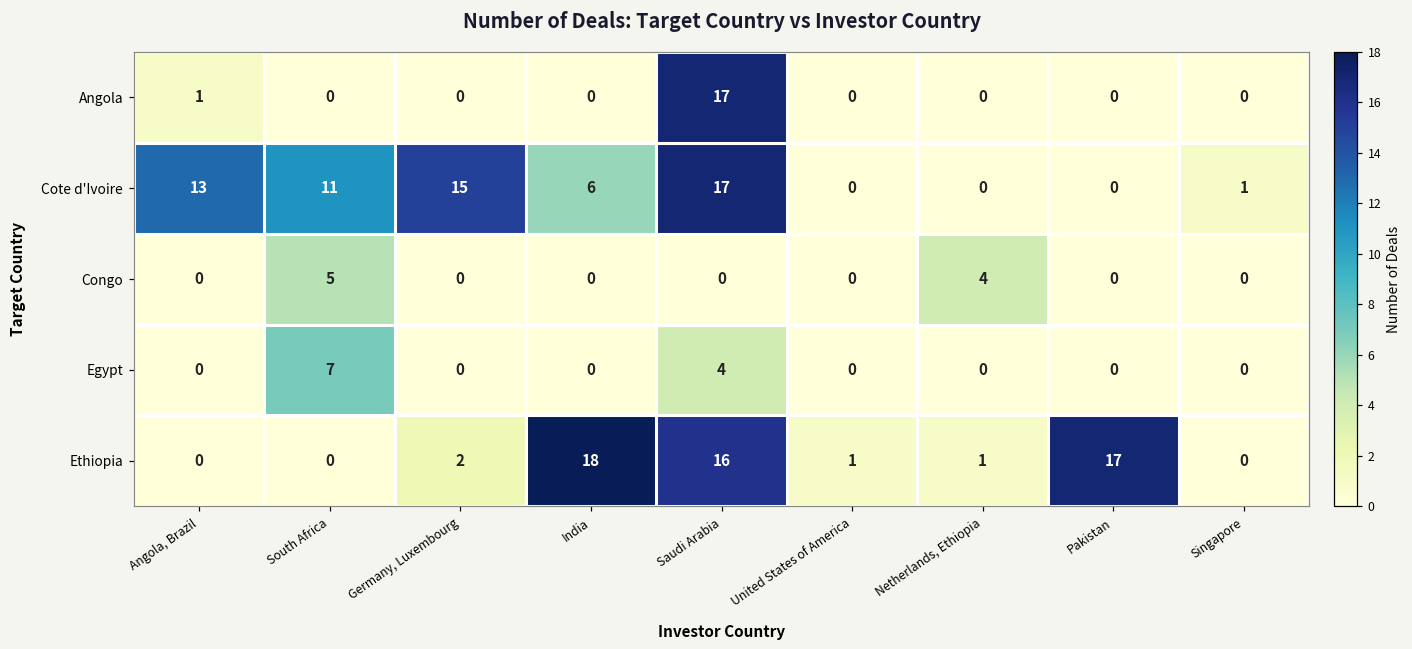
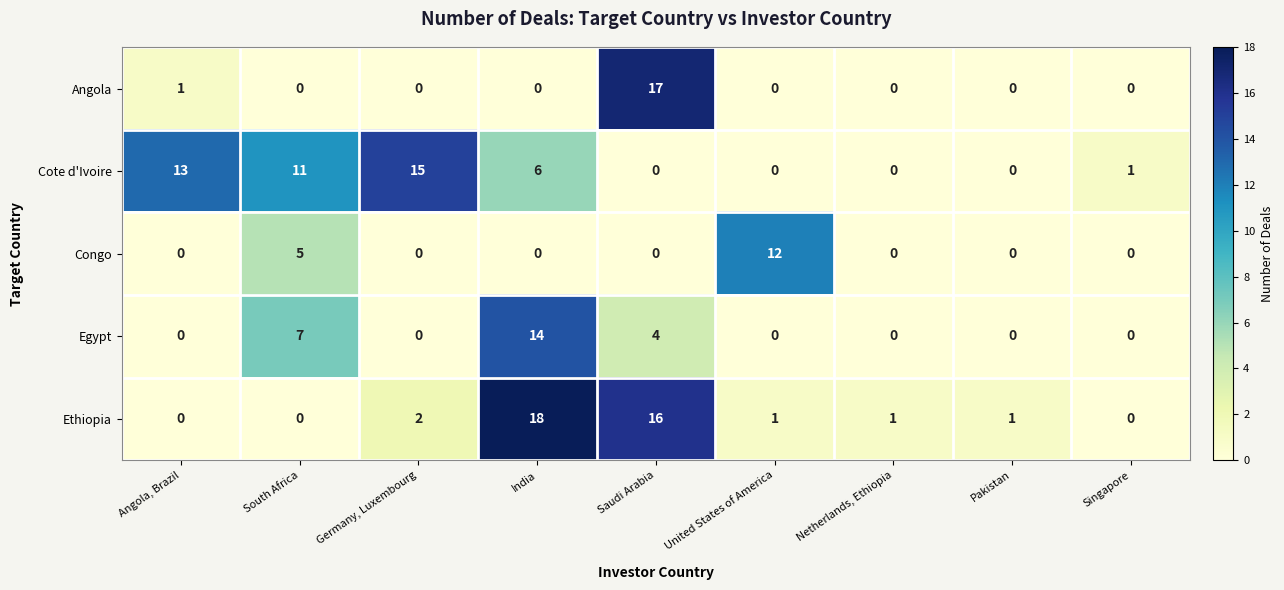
  {
    "Angola": {
      "Angola, Brazil": 1,
      "South Africa": 0,
      "Germany, Luxembourg": 0,
      "India": 0,
      "Saudi Arabia": 17,
      "United States of America": 0,
      "Netherlands, Ethiopia": 0,
      "Pakistan": 0,
      "Singapore": 0
    },
    "Cote d'Ivoire": {
      "Angola, Brazil": 13,
      "South Africa": 11,
      "Germany, Luxembourg": 15,
      "India": 6,
-     "Saudi Arabia": 17,
+     "Saudi Arabia": 0,
      "United States of America": 0,
      "Netherlands, Ethiopia": 0,
      "Pakistan": 0,
      "Singapore": 1
    },
    "Congo": {
      "Angola, Brazil": 0,
      "South Africa": 5,
      "Germany, Luxembourg": 0,
      "India": 0,
      "Saudi Arabia": 0,
-     "United States of America": 0,
-     "Netherlands, Ethiopia": 4,
+     "United States of America": 12,
+     "Netherlands, Ethiopia": 0,
      "Pakistan": 0,
      "Singapore": 0
    },
    "Egypt": {
      "Angola, Brazil": 0,
      "South Africa": 7,
      "Germany, Luxembourg": 0,
-     "India": 0,
+     "India": 14,
      "Saudi Arabia": 4,
      "United States of America": 0,
      "Netherlands, Ethiopia": 0,
      "Pakistan": 0,
      "Singapore": 0
    },
    "Ethiopia": {
      "Angola, Brazil": 0,
      "South Africa": 0,
      "Germany, Luxembourg": 2,
      "India": 18,
      "Saudi Arabia": 16,
      "United States of America": 1,
      "Netherlands, Ethiopia": 1,
-     "Pakistan": 17,
+     "Pakistan": 1,
      "Singapore": 0
    }
  }
